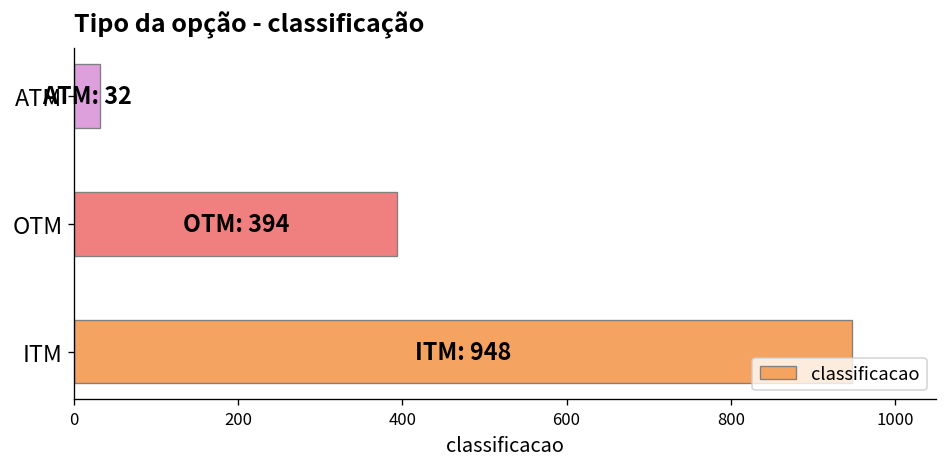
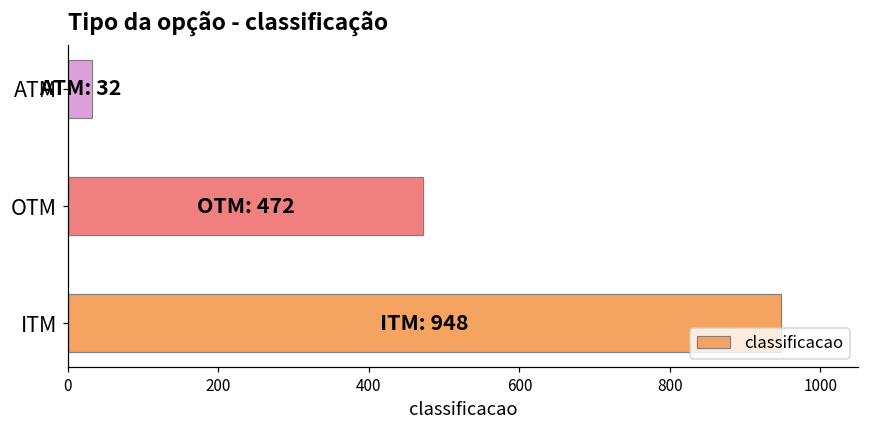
  {
    "ATM": 32,
-   "OTM": 394,
+   "OTM": 472,
    "ITM": 948
  }
